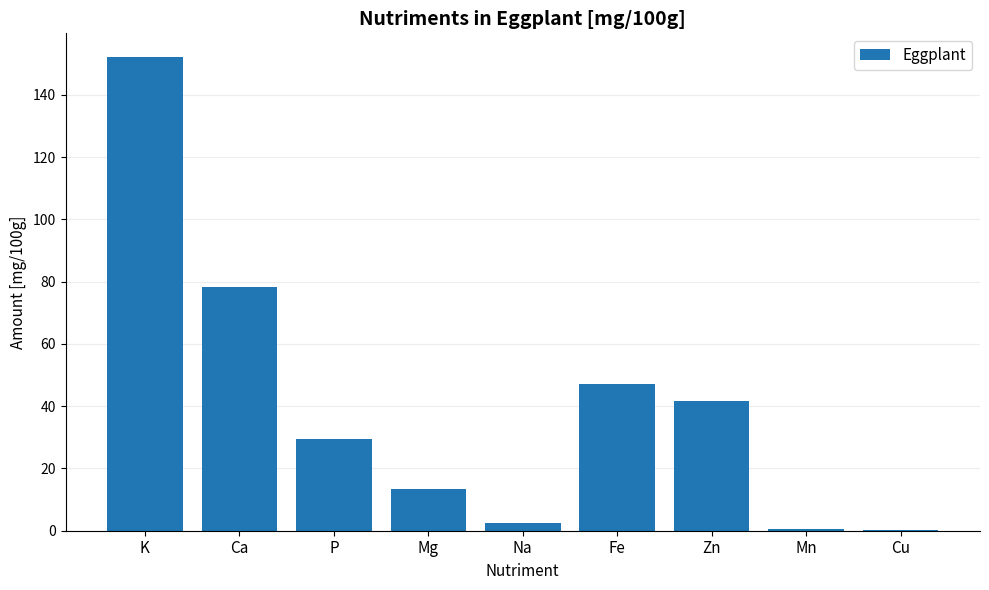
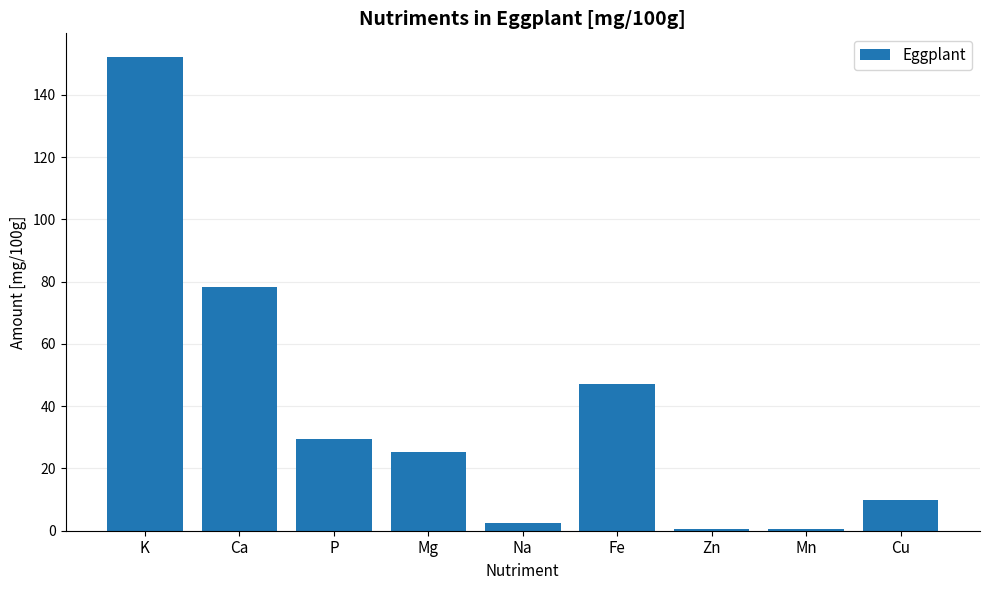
  {
    "K": 152,
    "Ca": 78,
    "P": 30,
-   "Mg": 14,
+   "Mg": 25,
    "Na": 2,
    "Fe": 47,
-   "Zn": 42,
-   "Cu": 0
+   "Zn": 1,
+   "Cu": 10
  }
